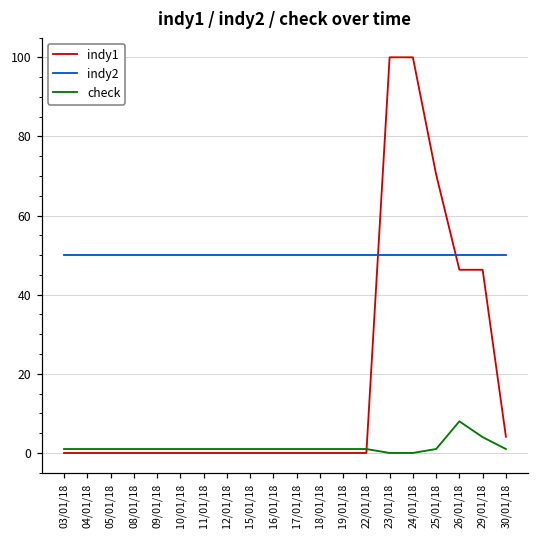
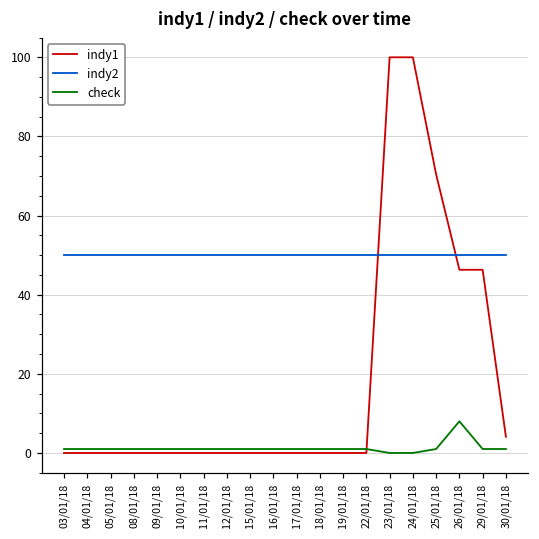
  {
    "indy1": {
      "03/01/18": 0,
      "04/01/18": 0,
      "05/01/18": 0,
      "08/01/18": 0,
      "09/01/18": 0,
      "10/01/18": 0,
      "11/01/18": 0,
      "12/01/18": 0,
      "15/01/18": 0,
      "16/01/18": 0,
      "17/01/18": 0,
      "18/01/18": 0,
      "19/01/18": 0,
      "22/01/18": 0,
      "23/01/18": 100,
      "24/01/18": 100,
      "25/01/18": 70,
      "26/01/18": 46,
      "29/01/18": 46,
      "30/01/18": 4
    },
    "indy2": {
      "03/01/18": 50,
      "04/01/18": 50,
      "05/01/18": 50,
      "08/01/18": 50,
      "09/01/18": 50,
      "10/01/18": 50,
      "11/01/18": 50,
      "12/01/18": 50,
      "15/01/18": 50,
      "16/01/18": 50,
      "17/01/18": 50,
      "18/01/18": 50,
      "19/01/18": 50,
      "22/01/18": 50,
      "23/01/18": 50,
      "24/01/18": 50,
      "25/01/18": 50,
      "26/01/18": 50,
      "29/01/18": 50,
      "30/01/18": 50
    },
    "check": {
      "03/01/18": 1,
      "04/01/18": 1,
      "05/01/18": 1,
      "08/01/18": 1,
      "09/01/18": 1,
      "10/01/18": 1,
      "11/01/18": 1,
      "12/01/18": 1,
      "15/01/18": 1,
      "16/01/18": 1,
      "17/01/18": 1,
      "18/01/18": 1,
      "19/01/18": 1,
      "22/01/18": 1,
      "23/01/18": 0,
      "24/01/18": 0,
      "25/01/18": 1,
      "26/01/18": 8,
-     "29/01/18": 4,
+     "29/01/18": 1,
      "30/01/18": 1
    }
  }
